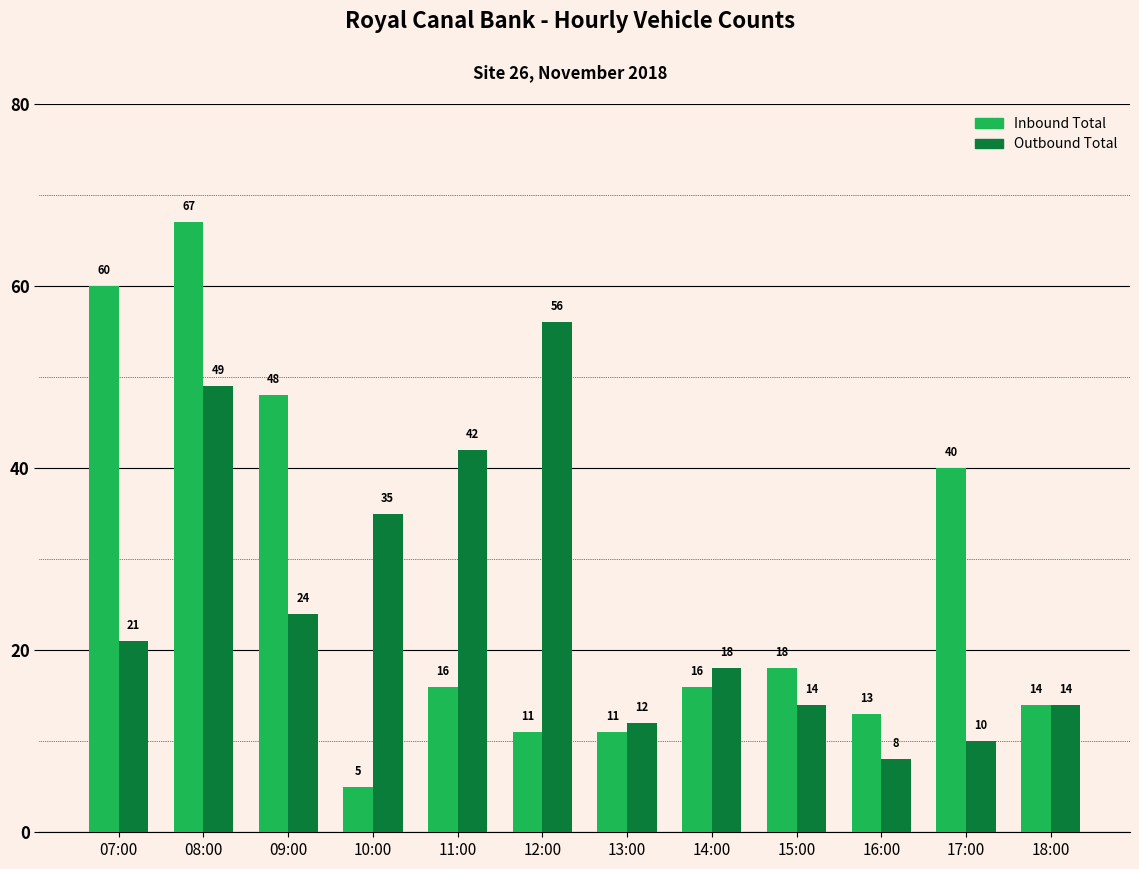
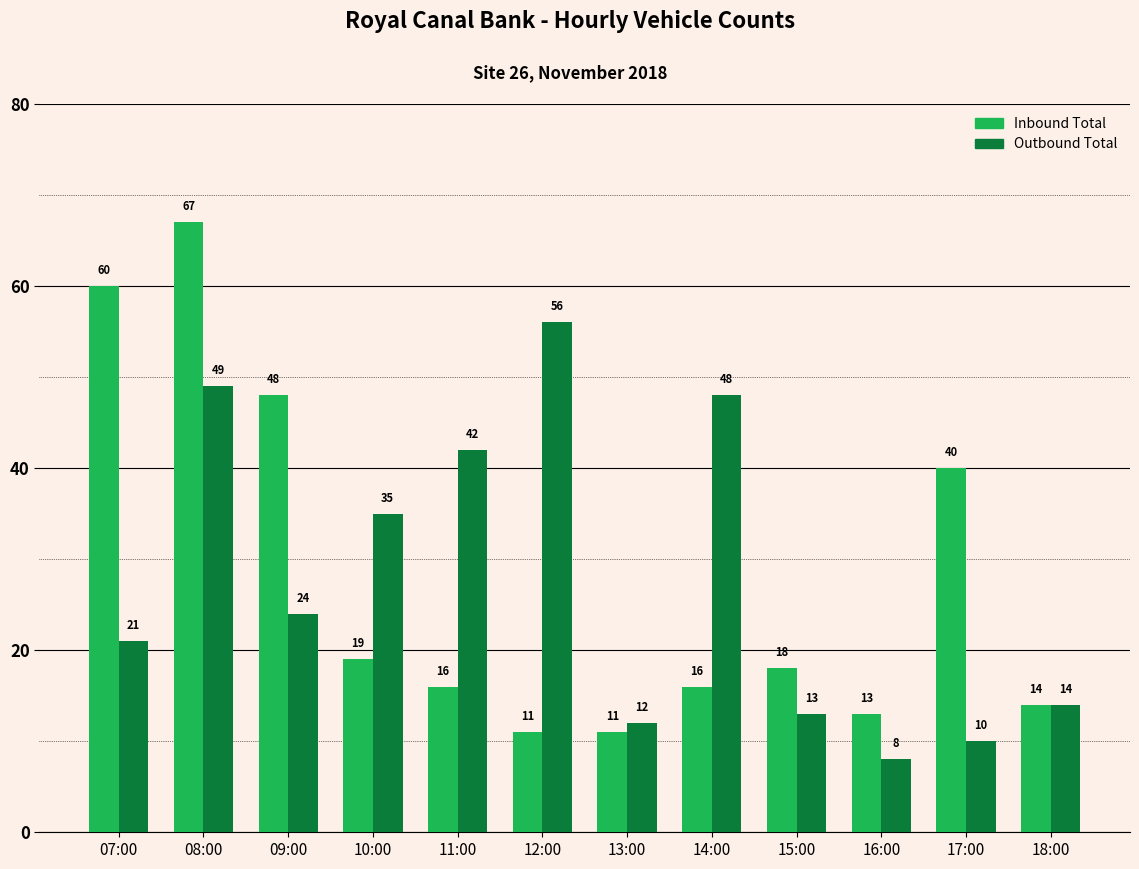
  {
    "Inbound Total": {
      "07:00": 60,
      "08:00": 67,
      "09:00": 48,
-     "10:00": 5,
+     "10:00": 19,
      "11:00": 16,
      "12:00": 11,
      "13:00": 11,
      "14:00": 16,
      "15:00": 18,
      "16:00": 13,
      "17:00": 40,
      "18:00": 14
    },
    "Outbound Total": {
      "07:00": 21,
      "08:00": 49,
      "09:00": 24,
      "10:00": 35,
      "11:00": 42,
      "12:00": 56,
      "13:00": 12,
-     "14:00": 18,
-     "15:00": 14,
+     "14:00": 48,
+     "15:00": 13,
      "16:00": 8,
      "17:00": 10,
      "18:00": 14
    }
  }
